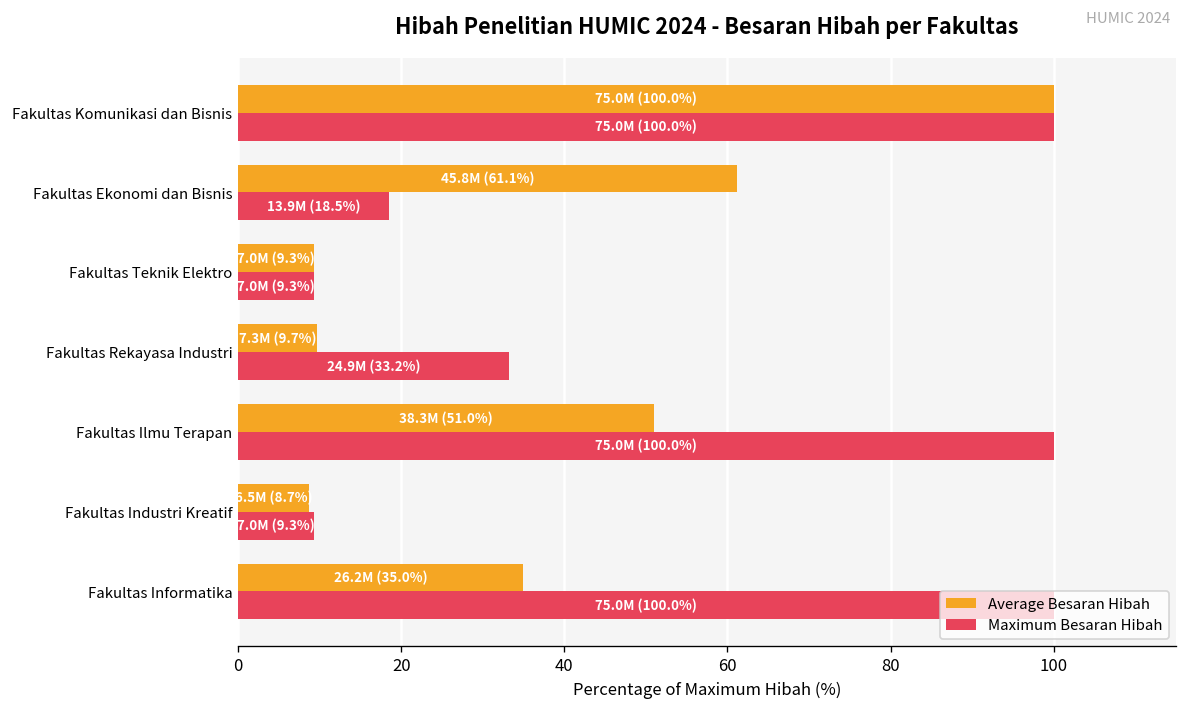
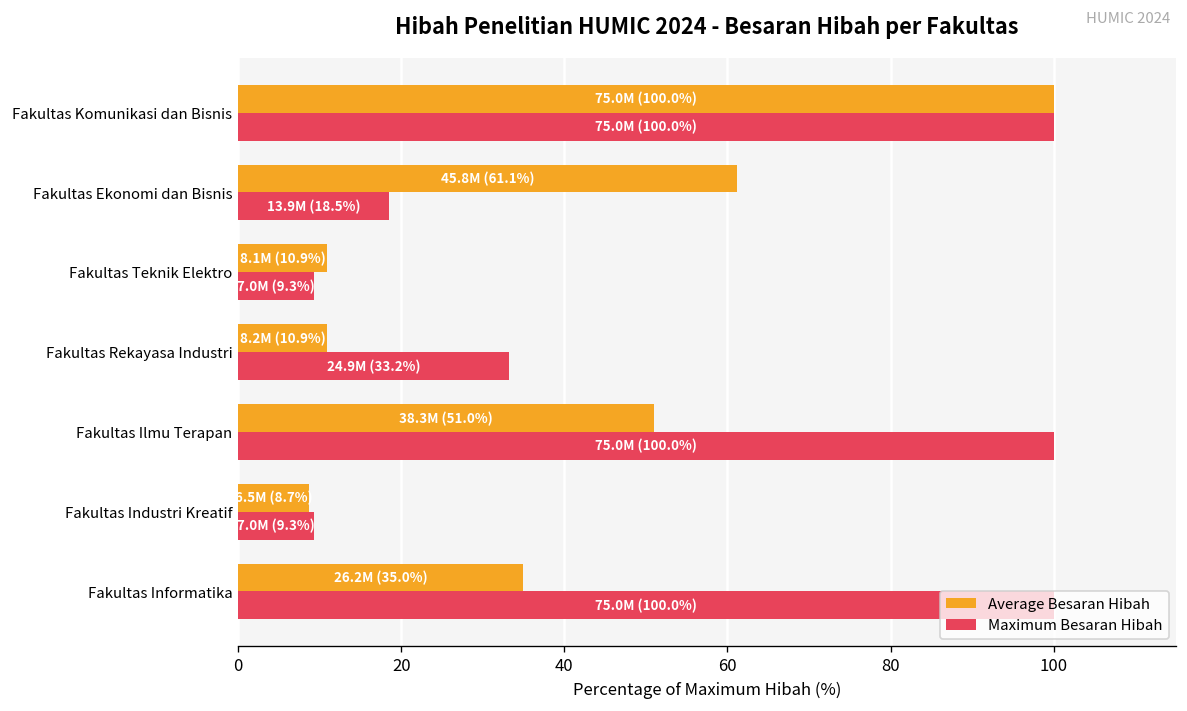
  {
    "Average Besaran Hibah": {
      "Fakultas Komunikasi dan Bisnis": "(100.0%)",
      "Fakultas Ekonomi dan Bisnis": "(61.1%)",
-     "Fakultas Teknik Elektro": "7.0M (9.3%)",
-     "Fakultas Rekayasa Industri": "7.3M (9.7%)",
+     "Fakultas Teknik Elektro": "8.1M (10.9%)",
+     "Fakultas Rekayasa Industri": "8.2M (10.9%)",
      "Fakultas Ilmu Terapan": "(51.0%)",
      "Fakultas Industri Kreatif": "(8.7%)",
      "Fakultas Informatika": "(35.0%)"
    },
    "Maximum Besaran Hibah": {
      "Fakultas Komunikasi dan Bisnis": "(100.0%)",
      "Fakultas Ekonomi dan Bisnis": "(18.5%)",
      "Fakultas Teknik Elektro": "(9.3%)",
      "Fakultas Rekayasa Industri": "(33.2%)",
      "Fakultas Ilmu Terapan": "(100.0%)",
      "Fakultas Industri Kreatif": "(9.3%)"
    }
  }
